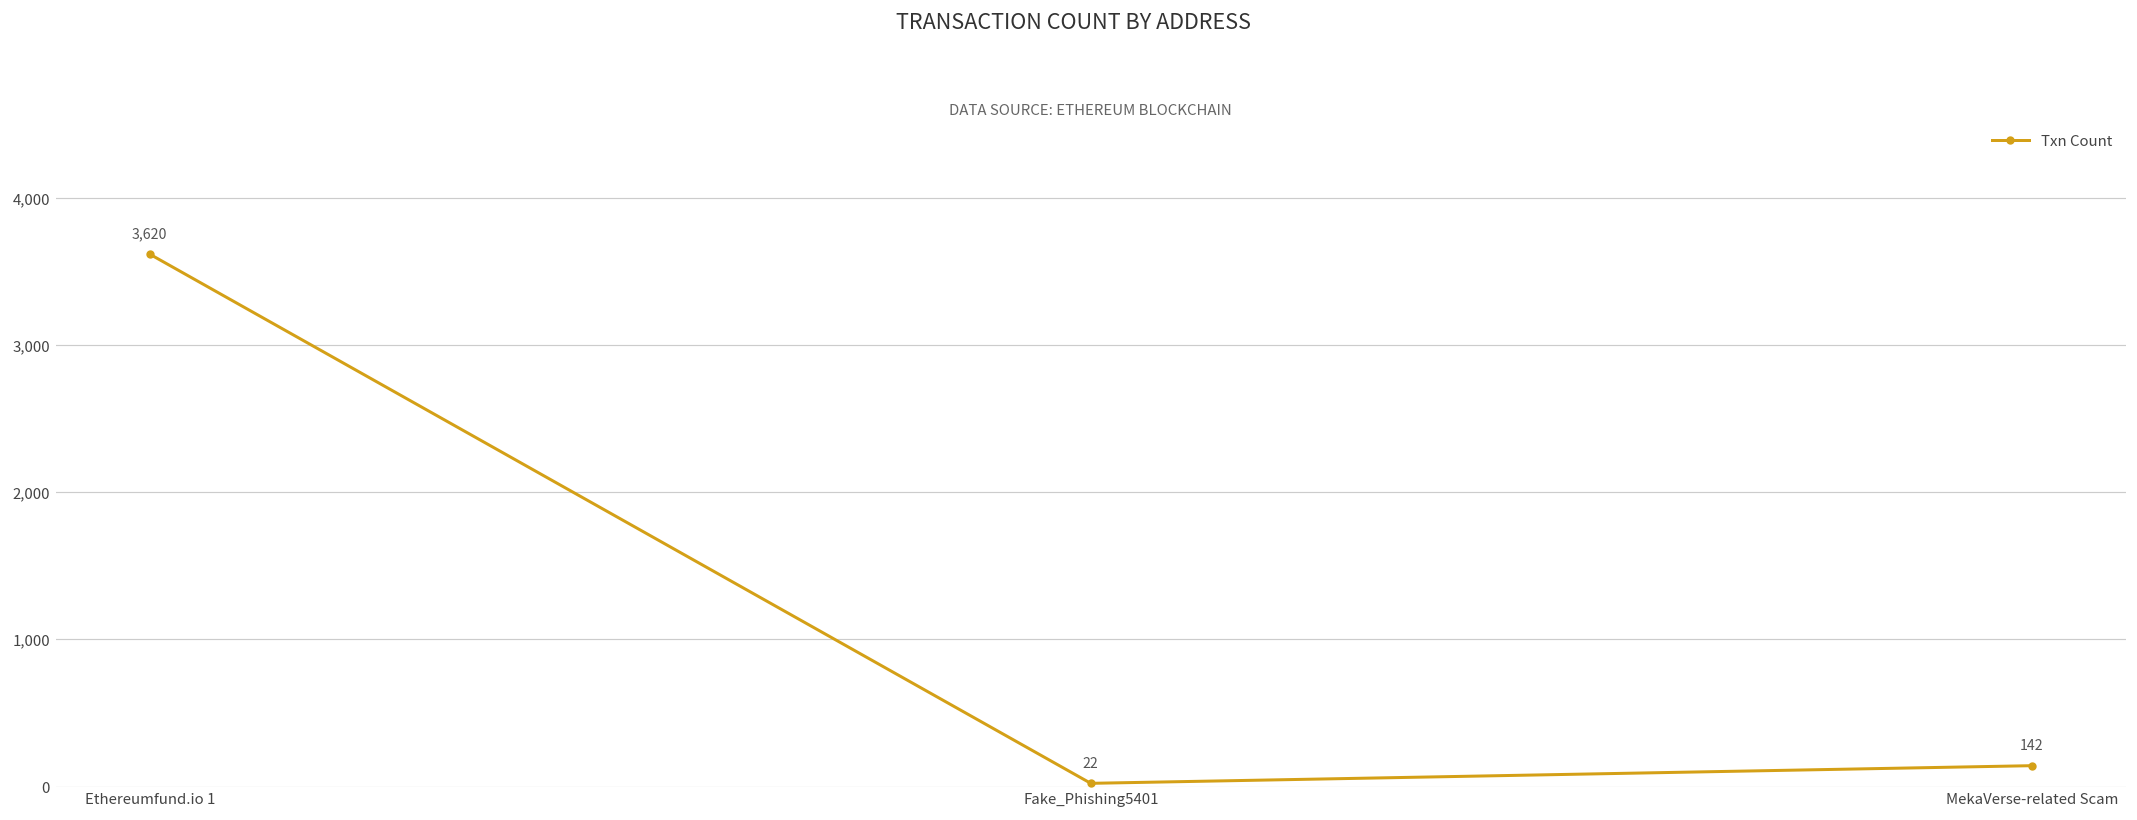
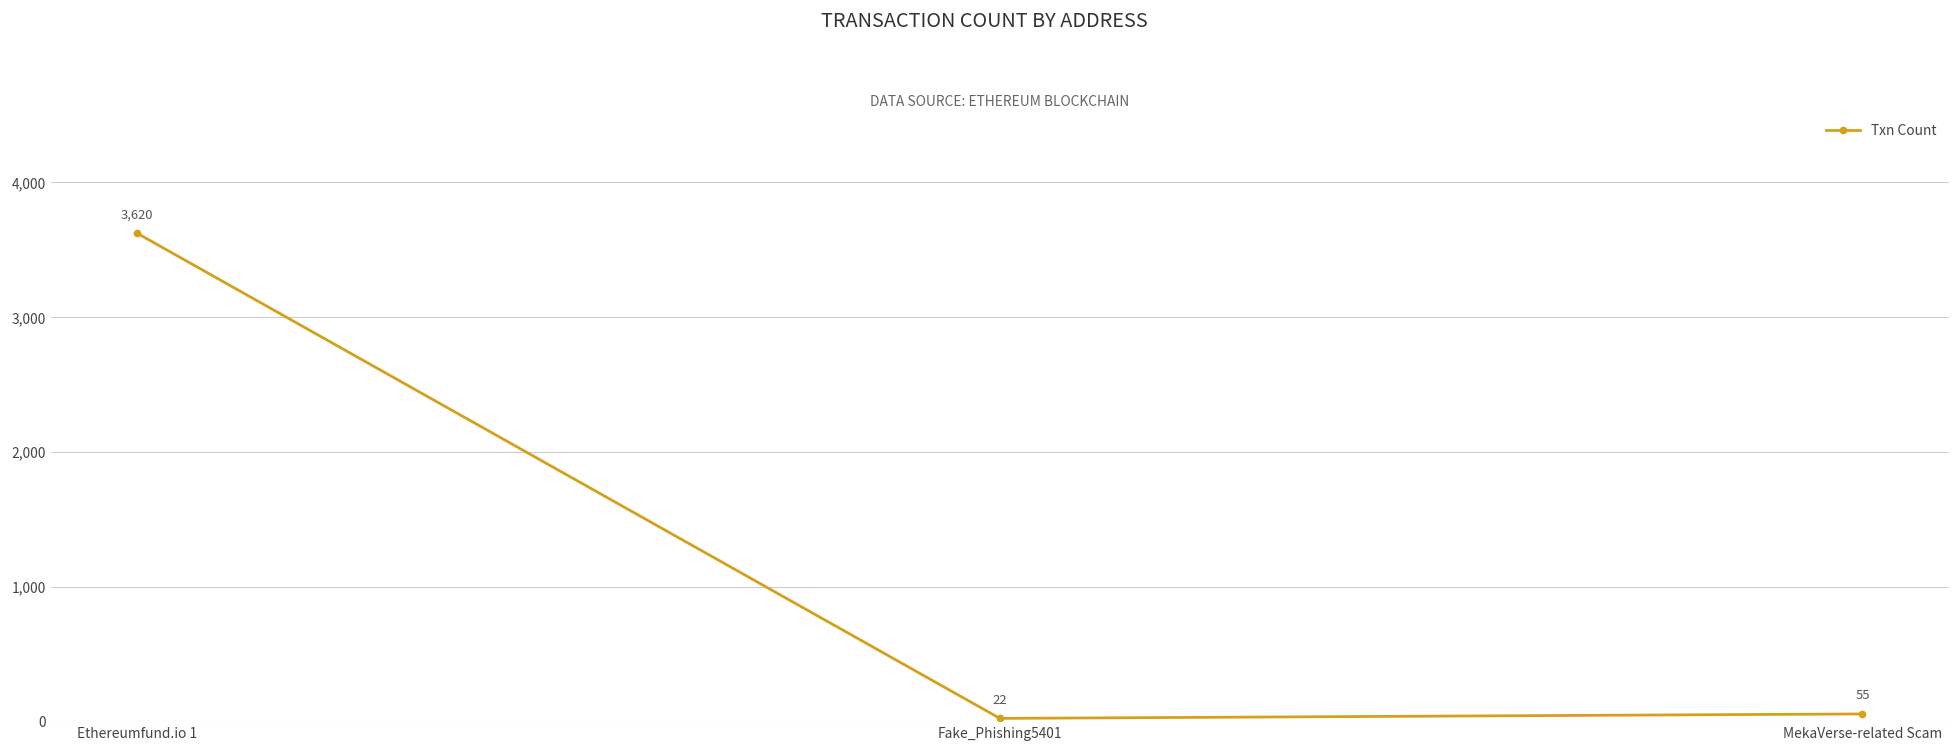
  {
    "Ethereumfund.io 1": "3,620",
    "Fake_Phishing5401": "22",
-   "MekaVerse-related Scam": "142"
+   "MekaVerse-related Scam": "55"
  }
